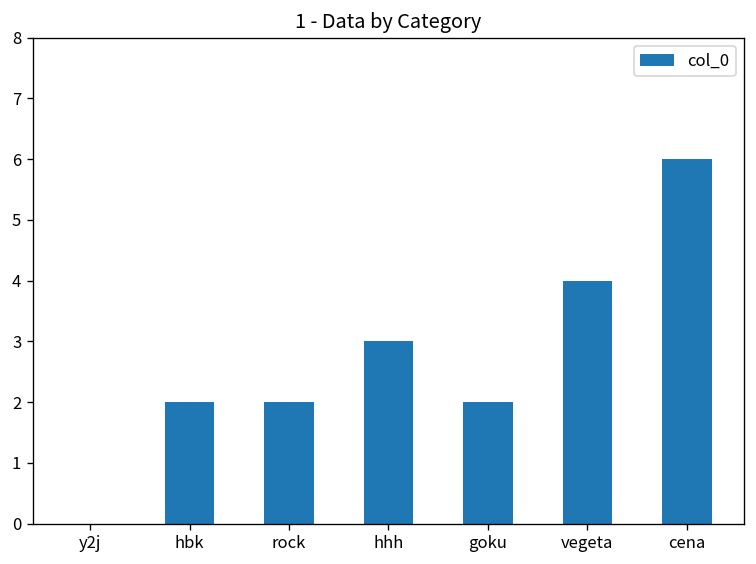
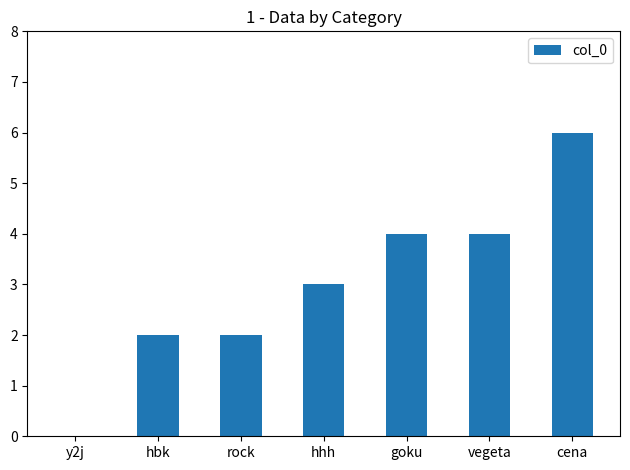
  {
    "y2j": 0,
    "hbk": 2,
    "rock": 2,
    "hhh": 3,
-   "goku": 2,
+   "goku": 4,
    "vegeta": 4,
    "cena": 6
  }
